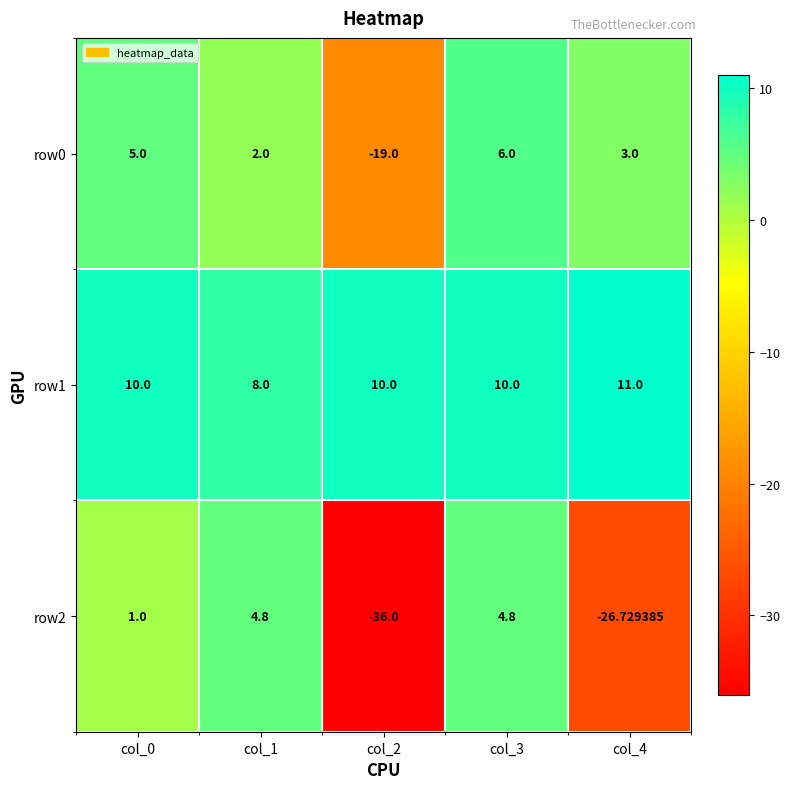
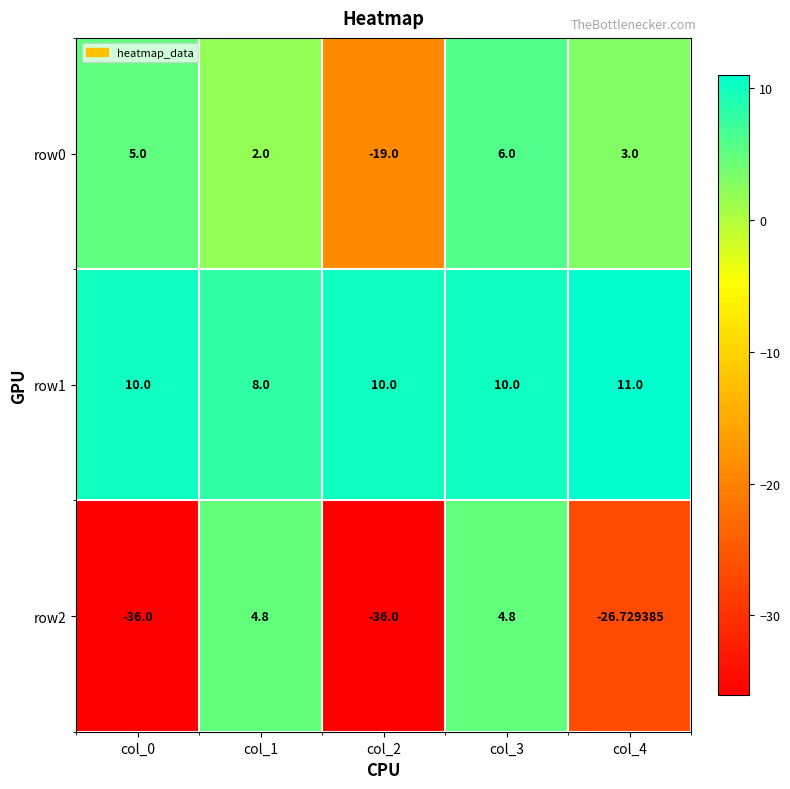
  {
    "row0": {
      "col_0": 5.0,
      "col_1": 2.0,
      "col_2": -19.0,
      "col_3": 6.0,
      "col_4": 3.0
    },
    "row1": {
      "col_0": 10.0,
      "col_1": 8.0,
      "col_2": 10.0,
      "col_3": 10.0,
      "col_4": 11.0
    },
    "row2": {
-     "col_0": 1.0,
+     "col_0": -36.0,
      "col_1": 4.8,
      "col_2": -36.0,
      "col_3": 4.8,
      "col_4": -26.729385
    }
  }
